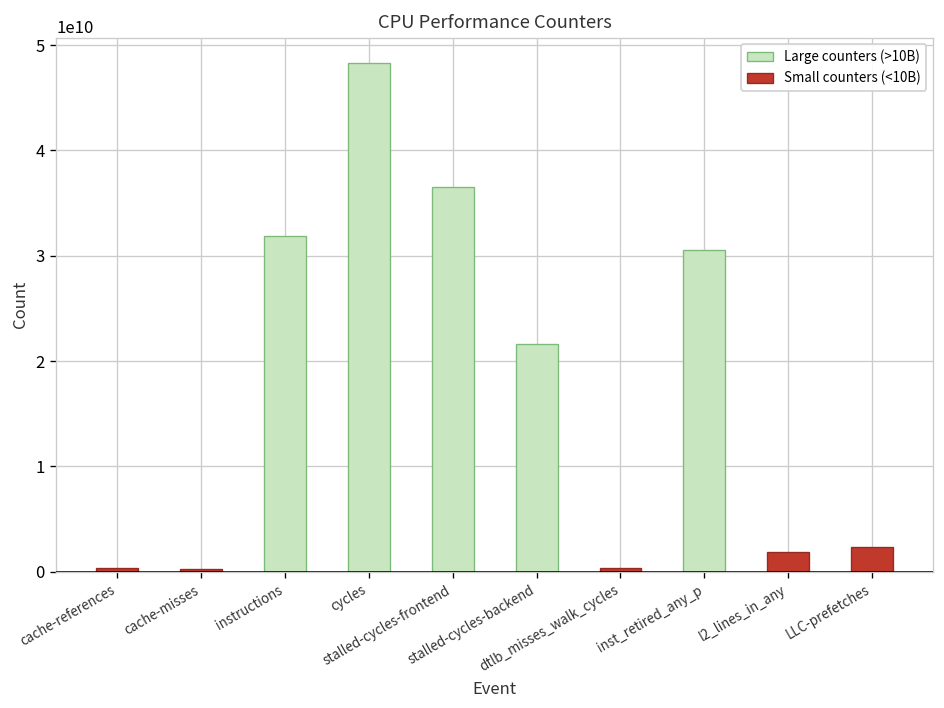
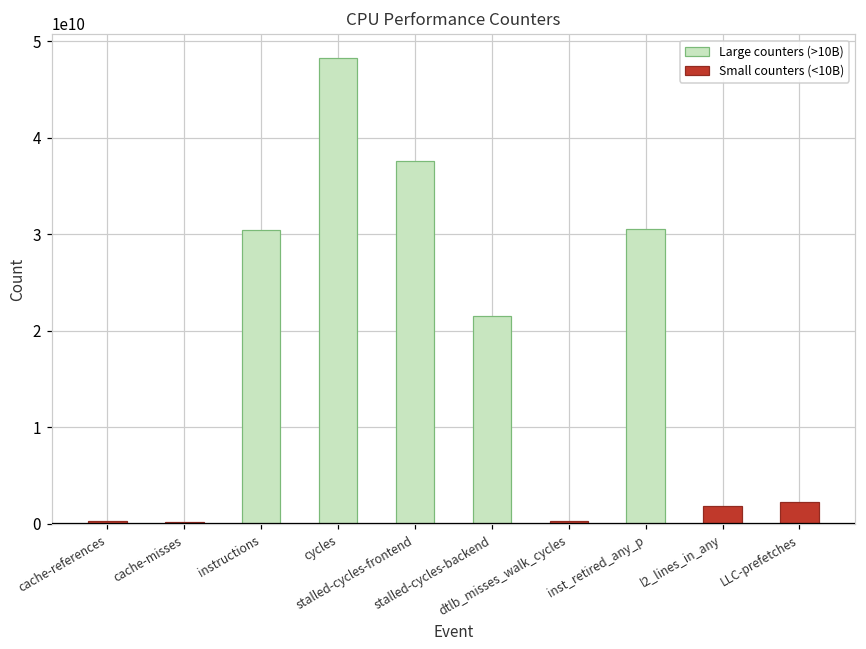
  {
    "Large counters (>10B)": {
      "cache-references": 0,
      "cache-misses": 0,
-     "instructions": 32000000000,
+     "instructions": 30000000000,
      "cycles": 48000000000,
-     "stalled-cycles-frontend": 37000000000,
+     "stalled-cycles-frontend": 38000000000,
      "stalled-cycles-backend": 22000000000,
      "dtlb_misses_walk_cycles": 0,
      "inst_retired_any_p": 31000000000,
      "l2_lines_in_any": 0,
      "LLC-prefetches": 0
    },
    "Small counters (<10B)": {
      "cache-references": 0,
      "instructions": 0,
      "cycles": 0,
      "stalled-cycles-frontend": 0,
      "stalled-cycles-backend": 0,
      "dtlb_misses_walk_cycles": 0,
      "inst_retired_any_p": 0,
      "l2_lines_in_any": 2000000000,
      "LLC-prefetches": 2000000000
    }
  }
